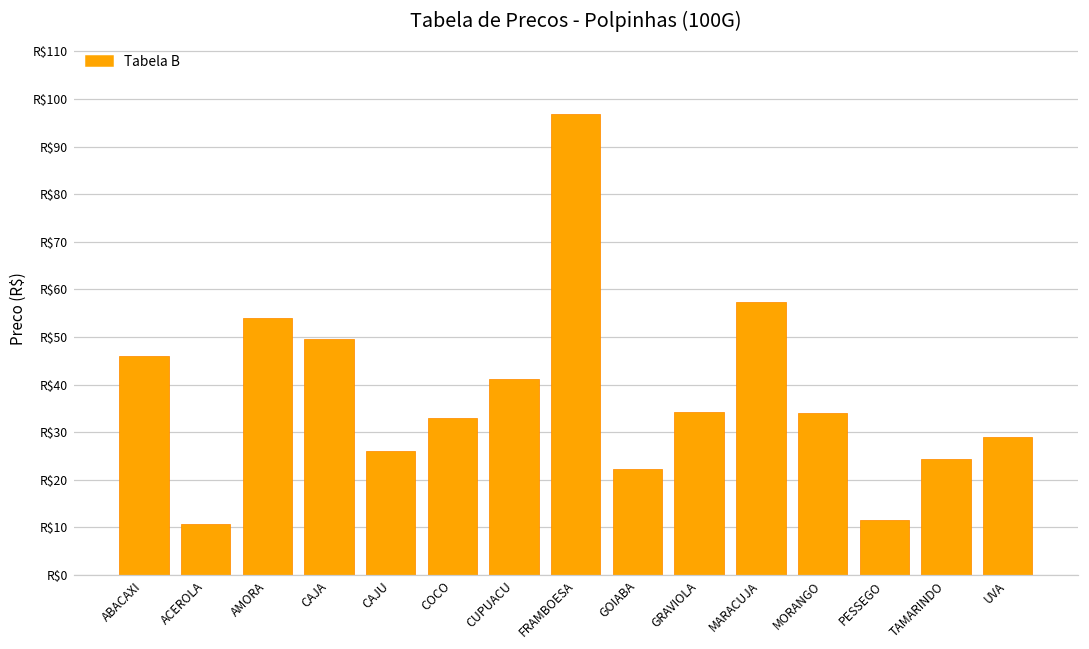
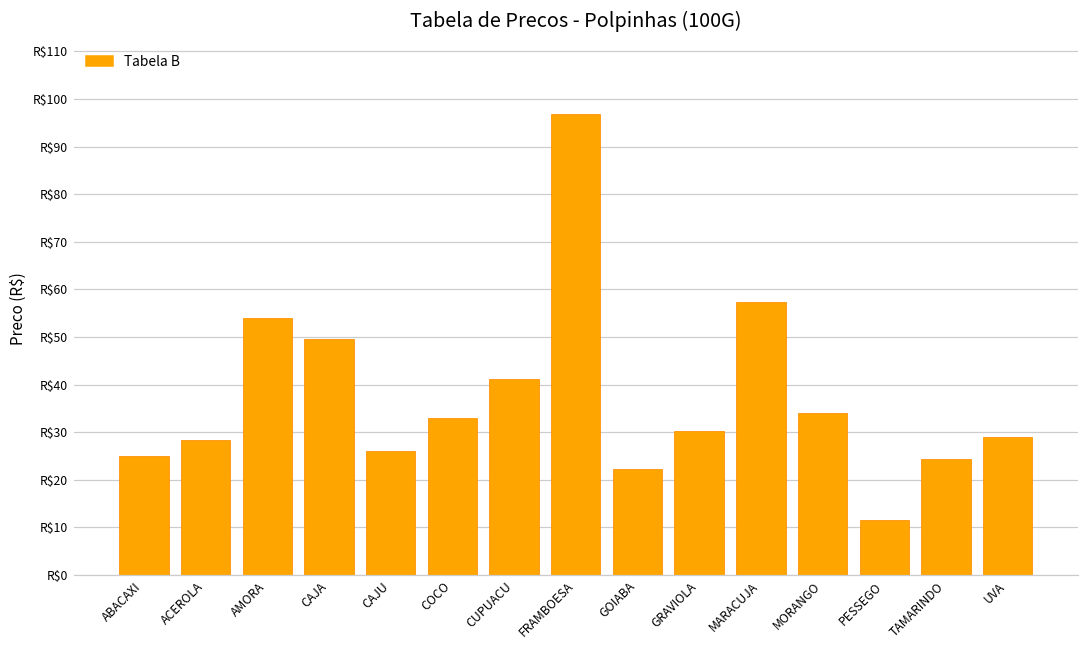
  {
-   "ABACAXI": "R$46",
-   "ACEROLA": "R$11",
+   "ABACAXI": "R$25",
+   "ACEROLA": "R$28",
    "AMORA": "R$54",
    "CAJA": "R$50",
    "CAJU": "R$26",
    "COCO": "R$33",
    "CUPUACU": "R$41",
    "FRAMBOESA": "R$97",
    "GOIABA": "R$22",
-   "GRAVIOLA": "R$34",
+   "GRAVIOLA": "R$30",
    "MARACUJA": "R$57",
    "MORANGO": "R$34",
    "PESSEGO": "R$11",
    "TAMARINDO": "R$24",
    "UVA": "R$29"
  }
